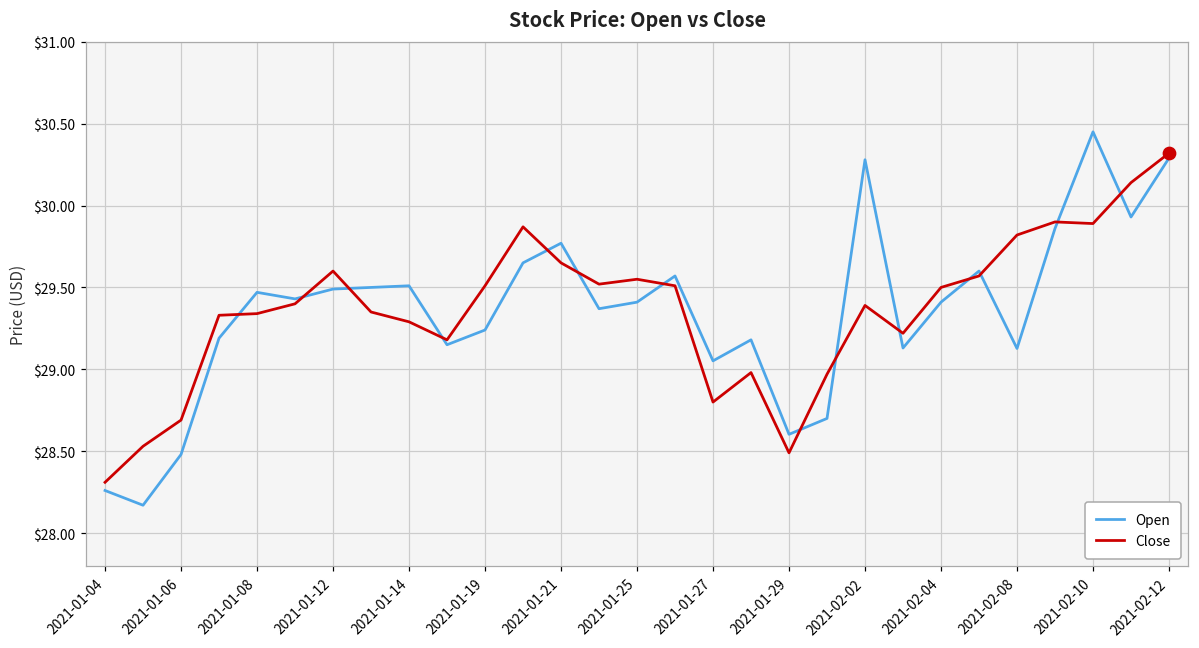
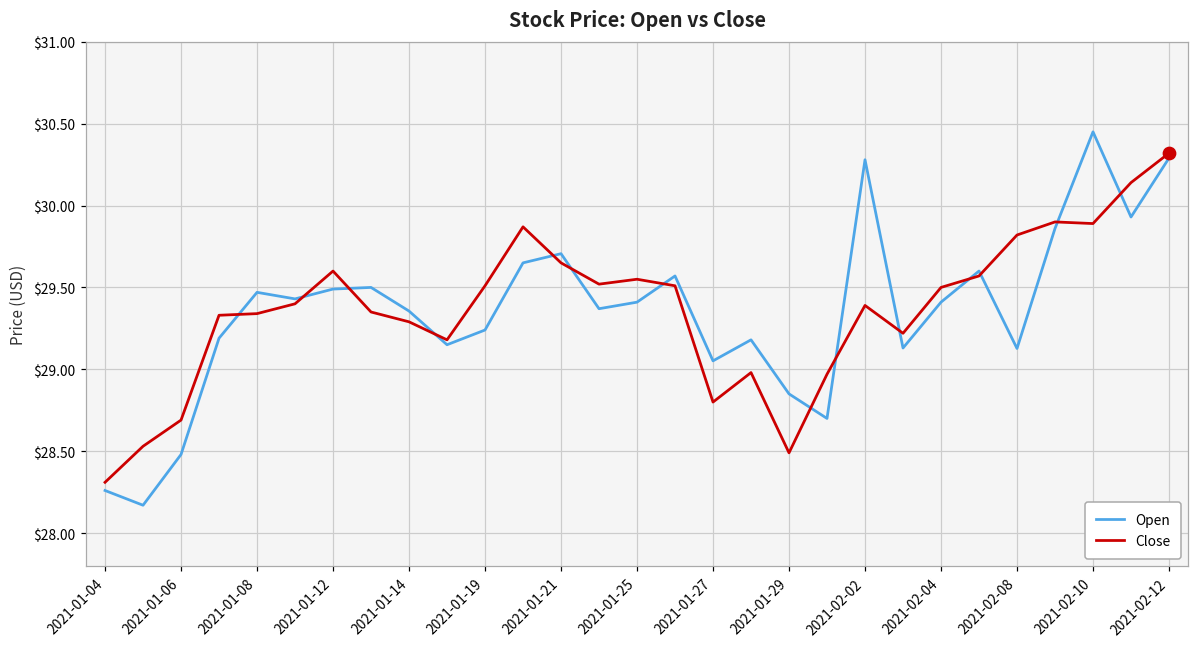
  {
    "Open": {
      "2021-01-04": "$28.26",
      "2021-01-06": "$28.48",
      "2021-01-08": "$29.47",
      "2021-01-12": "$29.49",
-     "2021-01-14": "$29.51",
+     "2021-01-14": "$29.36",
      "2021-01-19": "$29.24",
-     "2021-01-21": "$29.77",
+     "2021-01-21": "$29.71",
      "2021-01-25": "$29.41",
      "2021-01-27": "$29.05",
-     "2021-01-29": "$28.60",
+     "2021-01-29": "$28.85",
      "2021-02-02": "$30.28",
      "2021-02-04": "$29.41",
      "2021-02-08": "$29.13",
      "2021-02-10": "$30.45",
      "2021-02-12": "$30.29"
    }
  }
